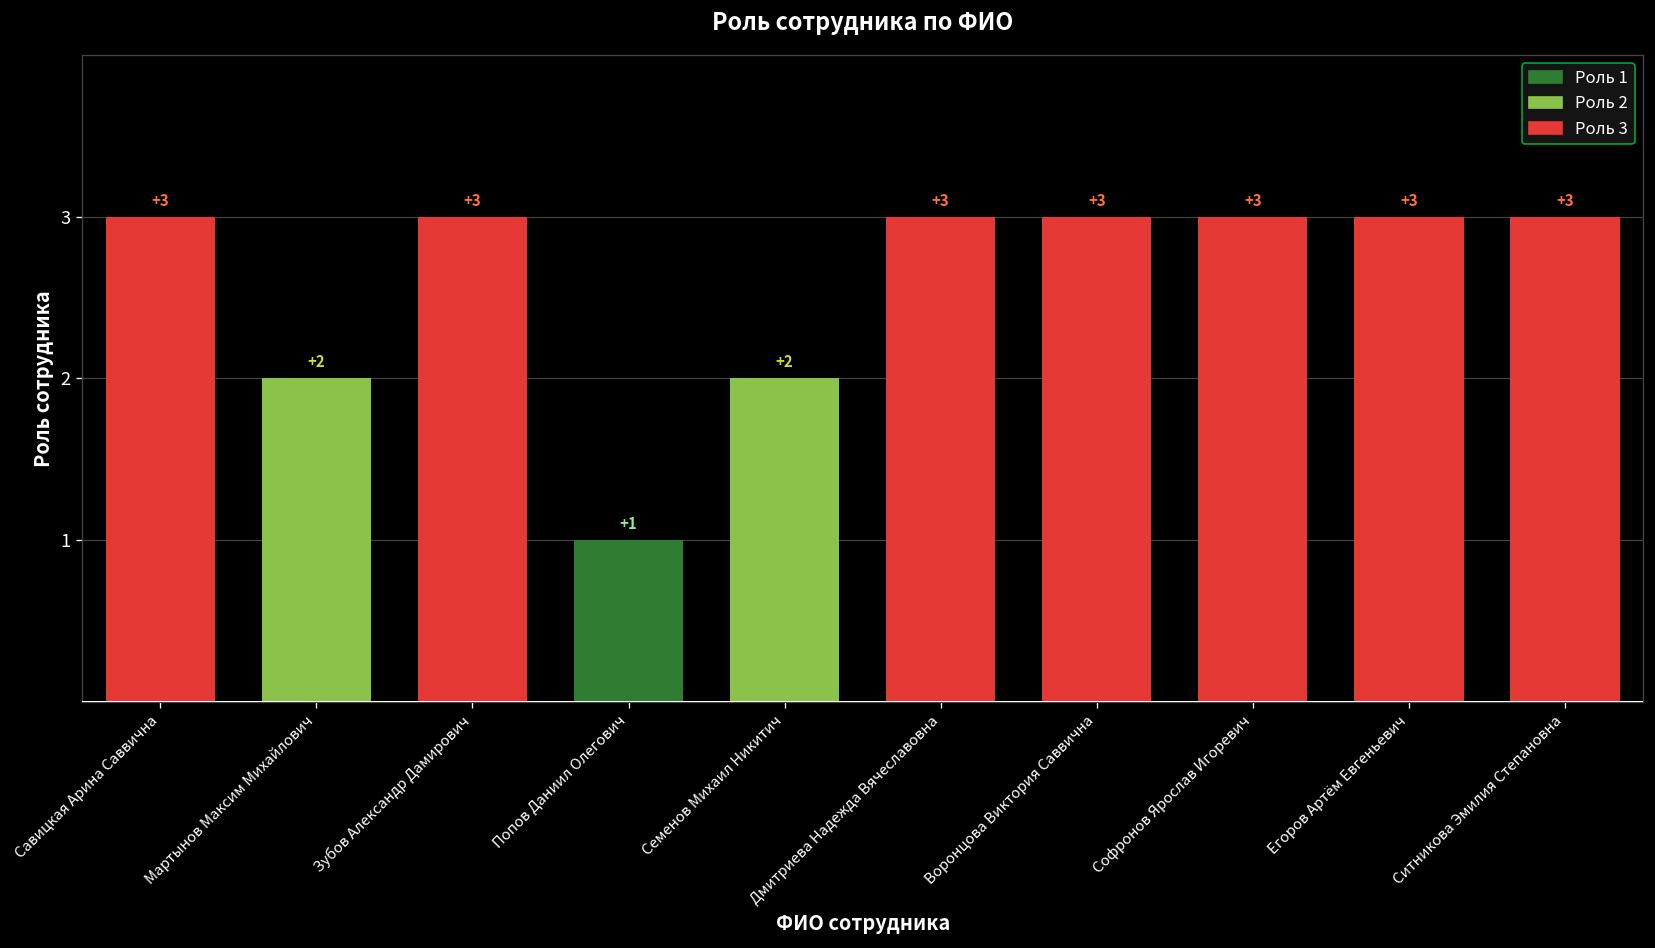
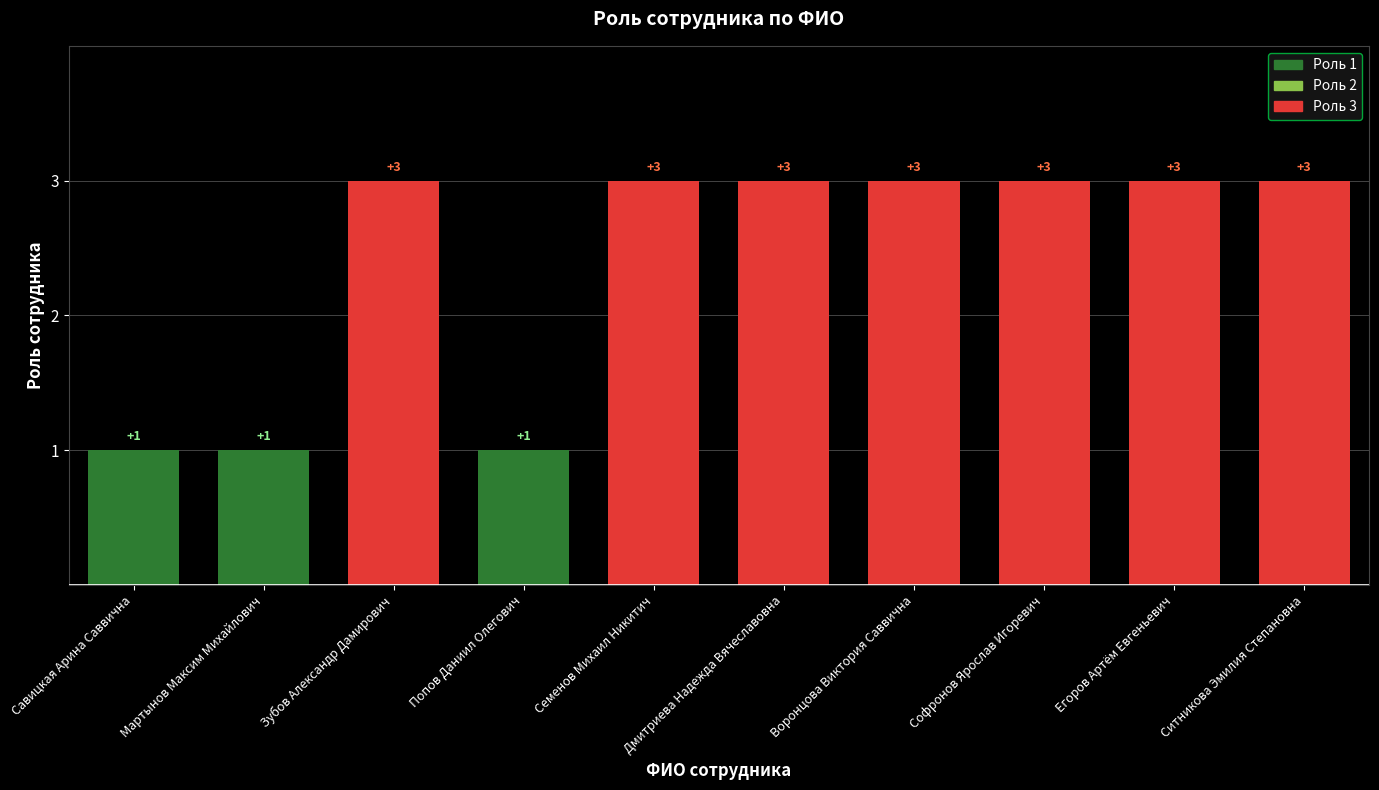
  {
-   "Савицкая Арина Саввична": "+3",
-   "Мартынов Максим Михайлович": "+2",
+   "Савицкая Арина Саввична": "+1",
+   "Мартынов Максим Михайлович": "+1",
    "Зубов Александр Дамирович": "+3",
    "Попов Даниил Олегович": "+1",
-   "Семенов Михаил Никитич": "+2",
+   "Семенов Михаил Никитич": "+3",
    "Дмитриева Надежда Вячеславовна": "+3",
    "Воронцова Виктория Саввична": "+3",
    "Софронов Ярослав Игоревич": "+3",
    "Егоров Артём Евгеньевич": "+3",
    "Ситникова Эмилия Степановна": "+3"
  }
